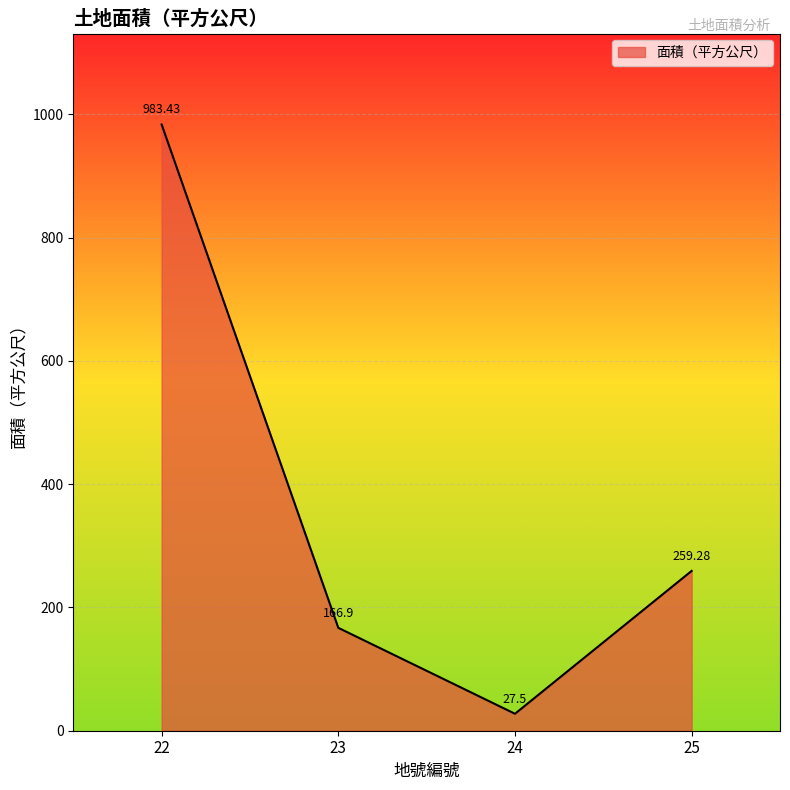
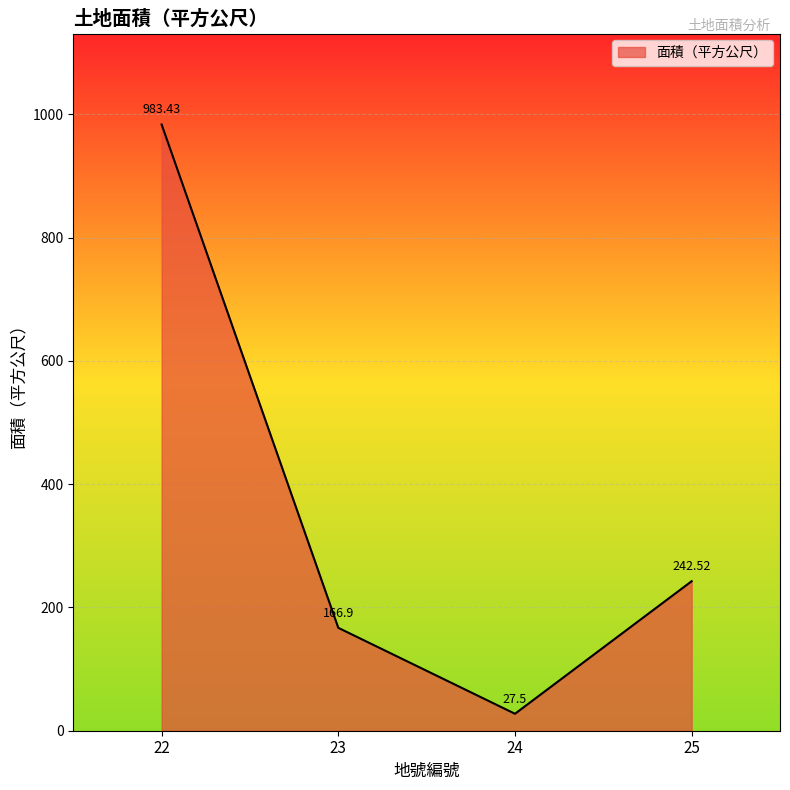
  {
    "22": 983.43,
    "23": 166.9,
    "24": 27.5,
-   "25": 259.28
+   "25": 242.52
  }
